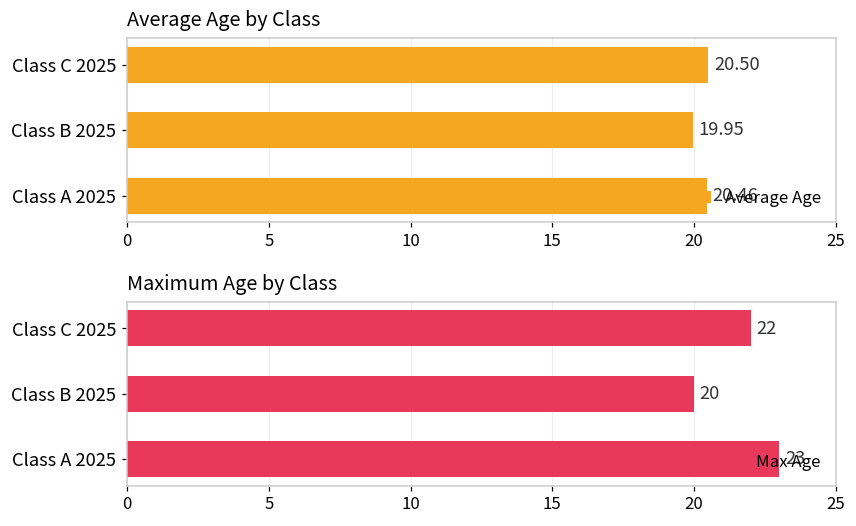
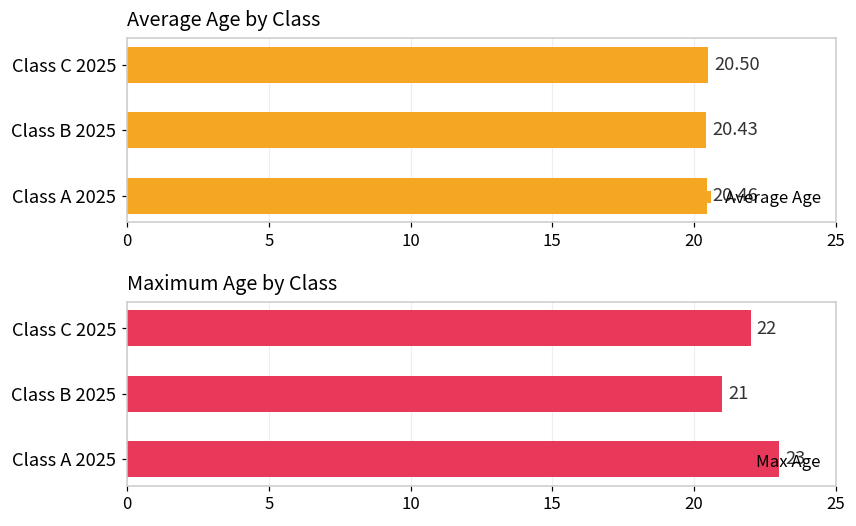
  {
    "Average Age by Class": {
      "Class C 2025": 20.50,
-     "Class B 2025": 19.95
+     "Class B 2025": 20.43
    },
    "Maximum Age by Class": {
      "Class C 2025": 22,
-     "Class B 2025": 20
+     "Class B 2025": 21
    }
  }
